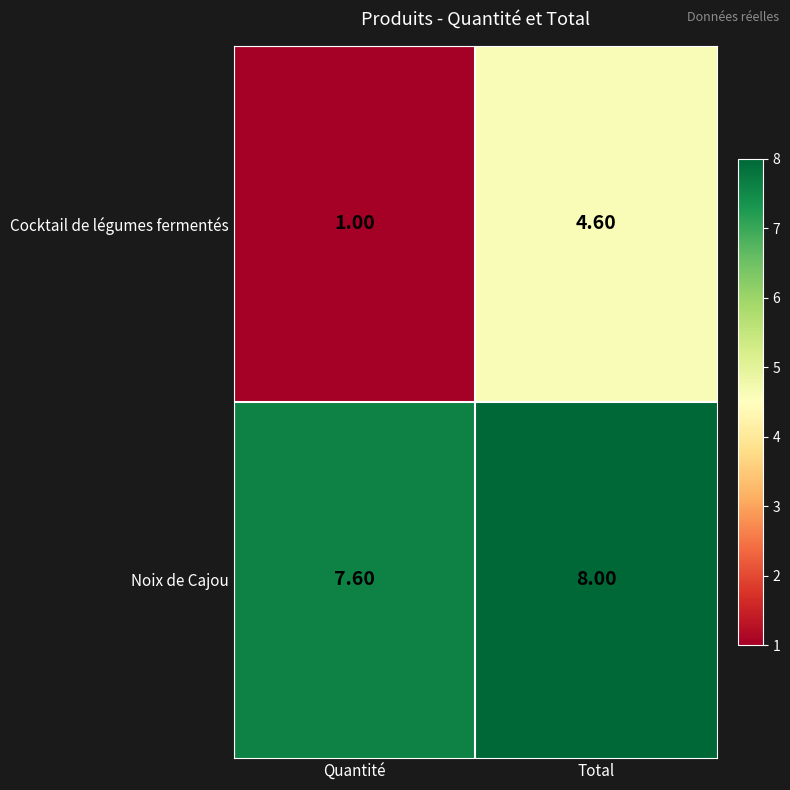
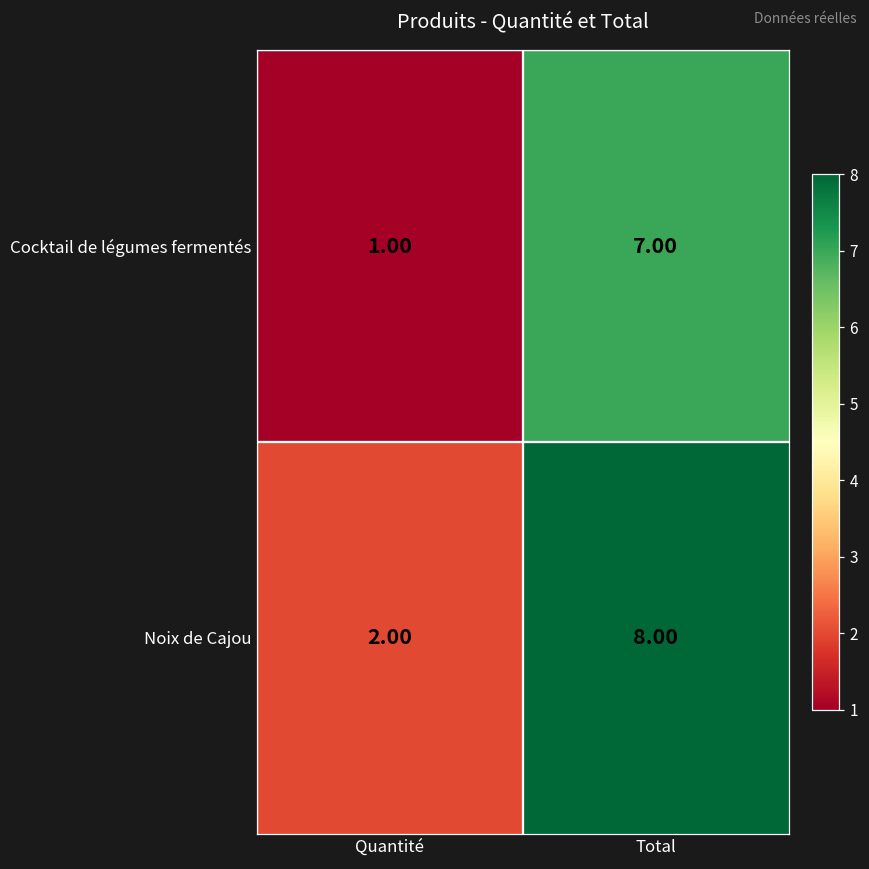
  {
    "Cocktail de légumes fermentés": {
      "Quantité": 1.00,
-     "Total": 4.60
+     "Total": 7.00
    },
    "Noix de Cajou": {
-     "Quantité": 7.60,
+     "Quantité": 2.00,
      "Total": 8.00
    }
  }
